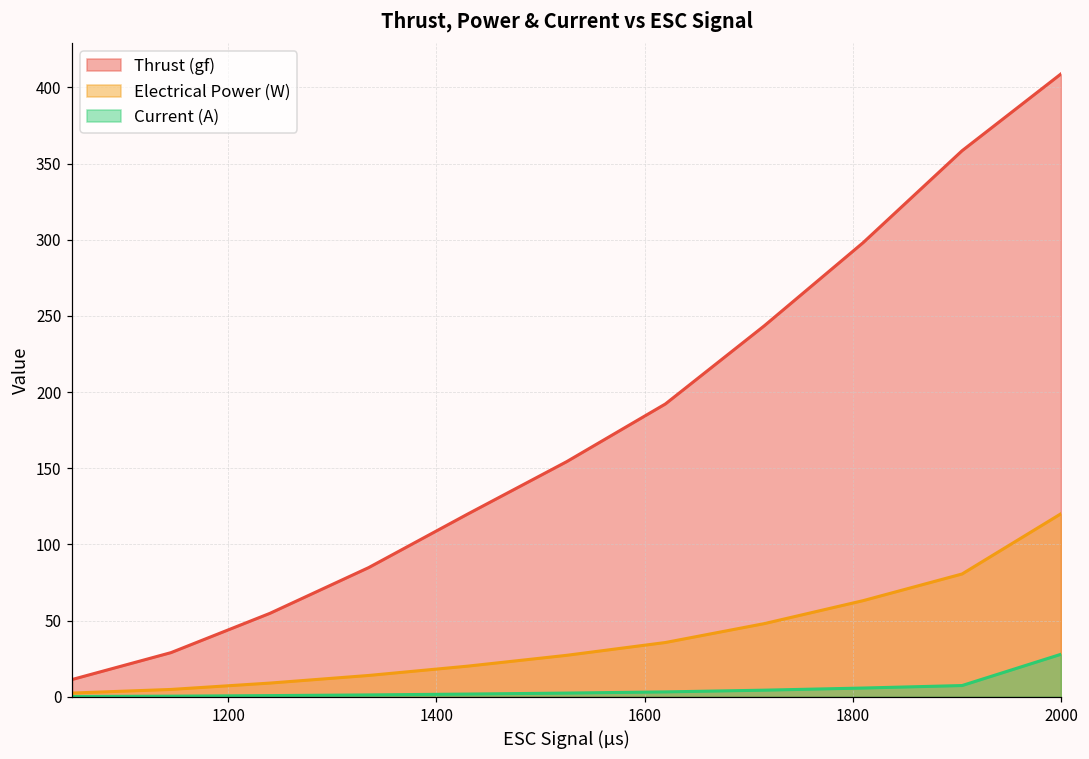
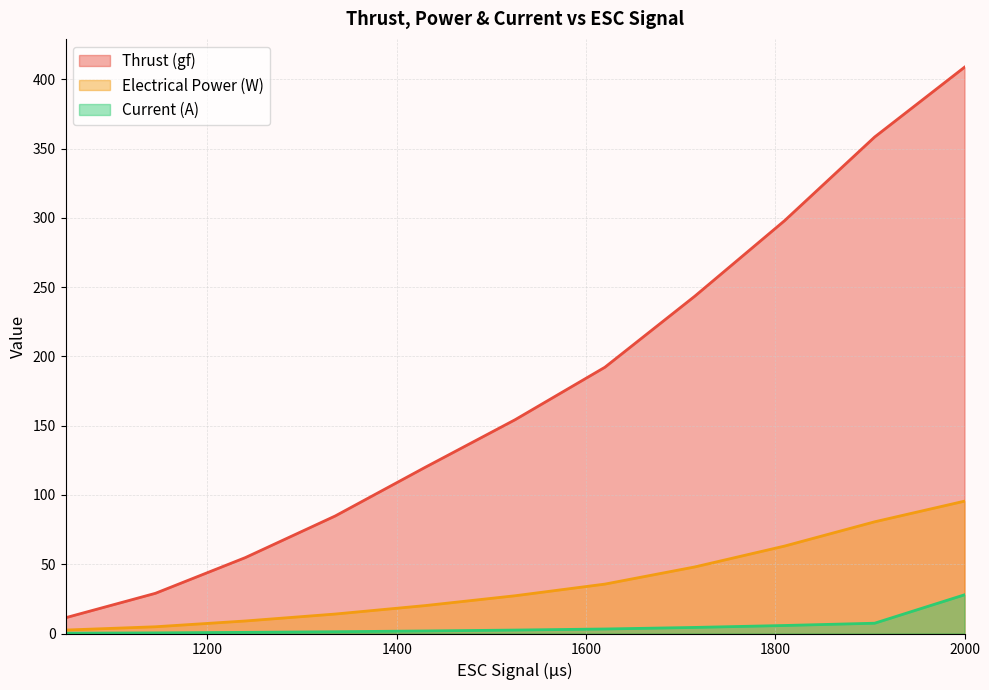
  {
    "Thrust (gf)": {
      "2000": 409
    },
    "Electrical Power (W)": {
-     "2000": 120
+     "2000": 96
    },
    "Current (A)": {
      "2000": 28
    }
  }
